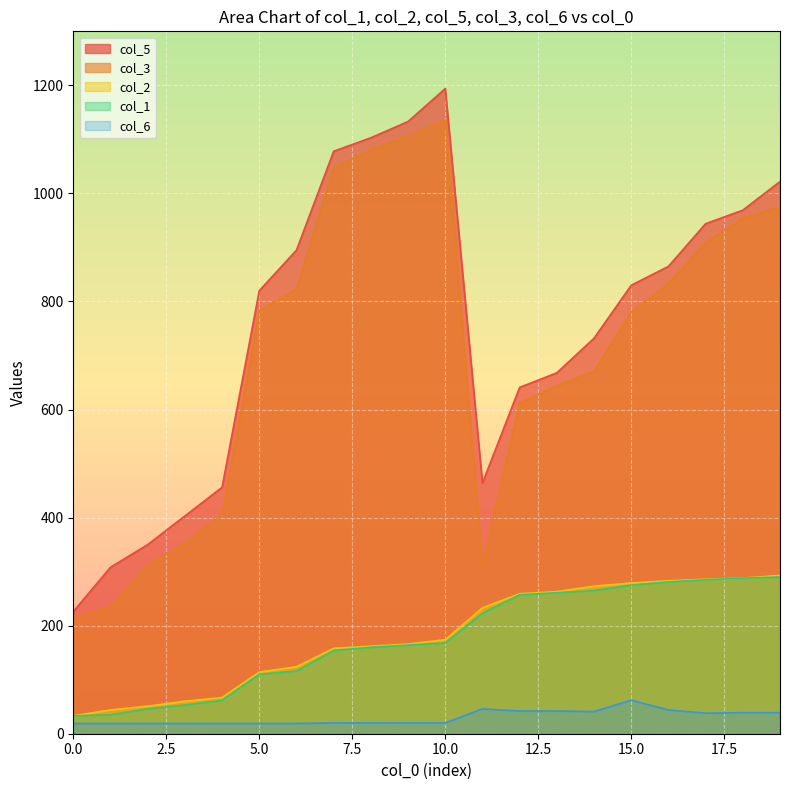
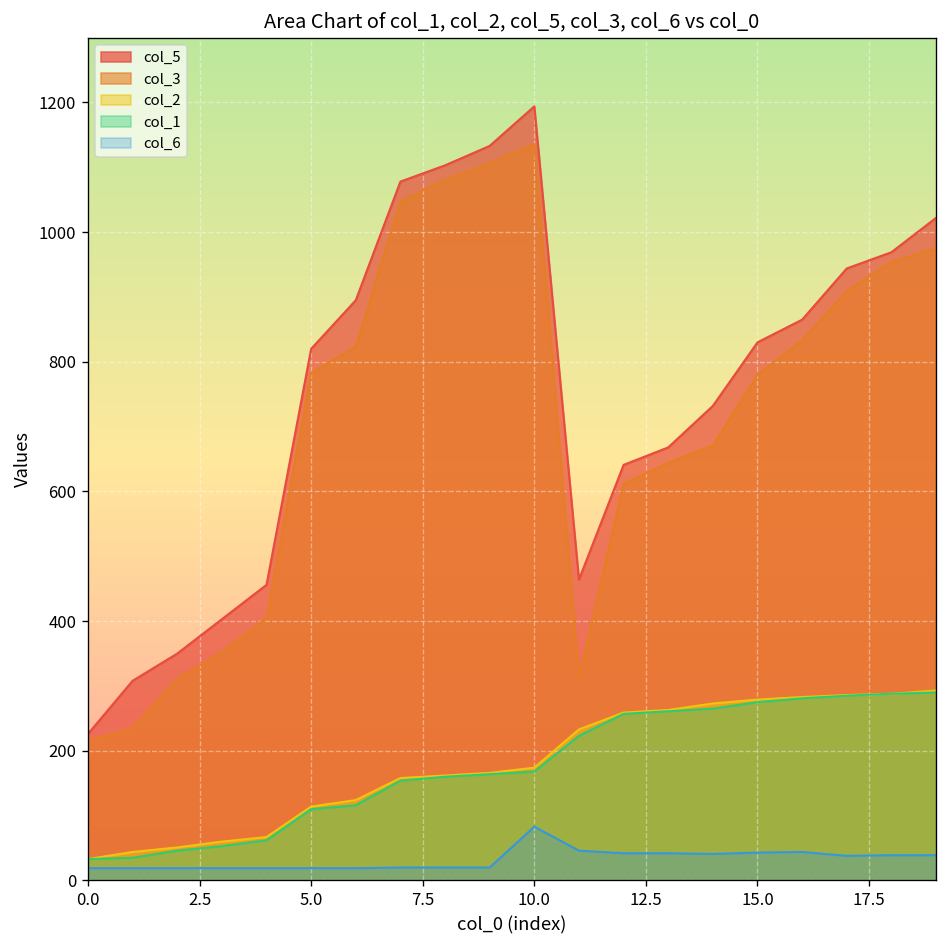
  {
    "col_2": {
      "10.0": 170
    },
    "col_1": {
      "10.0": 170
    },
    "col_6": {
      "0.0": 20,
      "5.0": 20,
-     "10.0": 20,
-     "15.0": 60
+     "10.0": 80,
+     "15.0": 40
    }
  }
